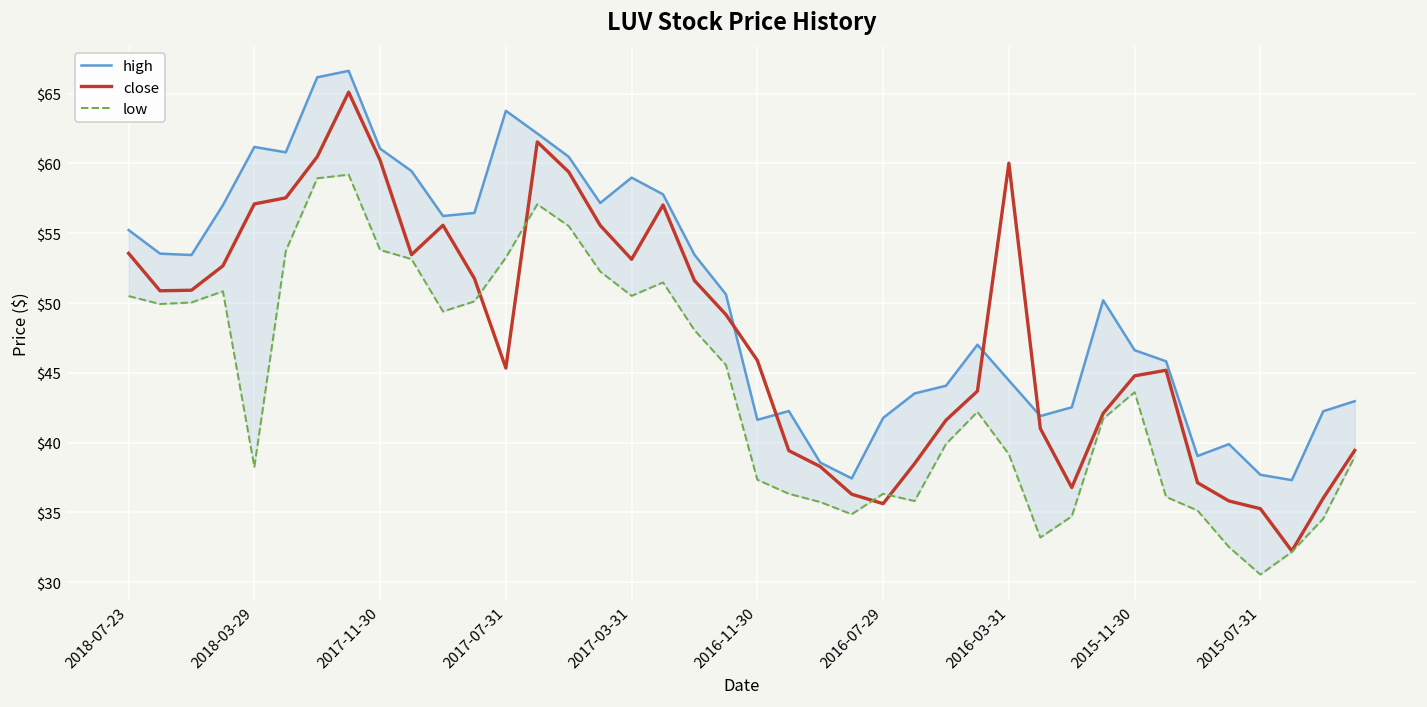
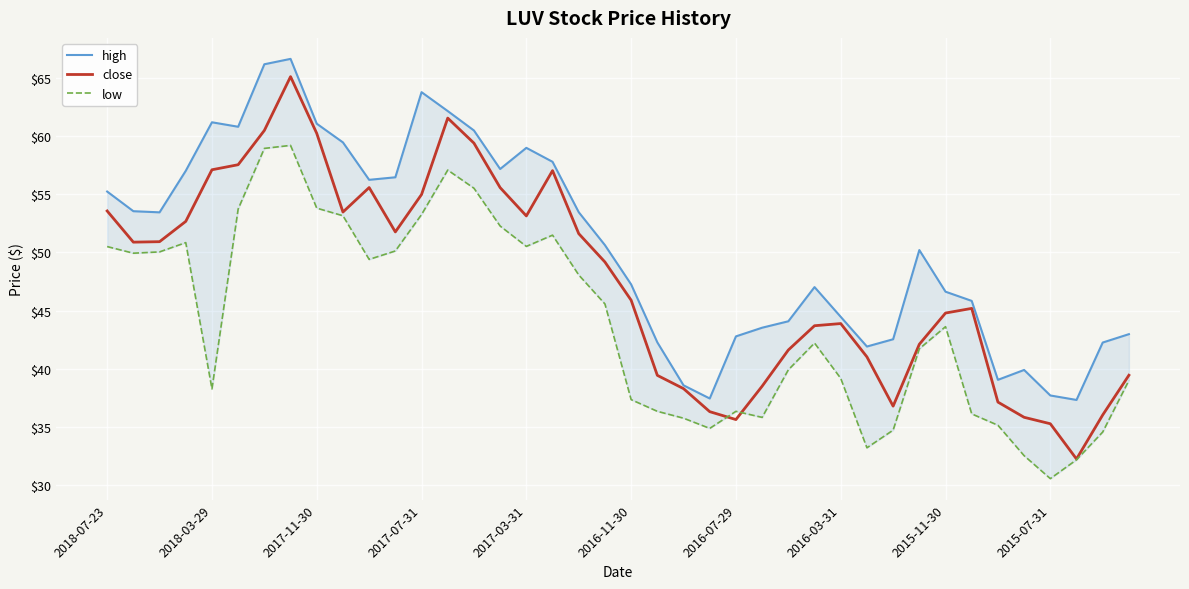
  {
    "high": {
      "2018-07-23": "$55.2",
      "2018-03-29": "$61.2",
      "2017-11-30": "$61.1",
      "2017-07-31": "$63.8",
      "2017-03-31": "$59.0",
-     "2016-11-30": "$41.6",
-     "2016-07-29": "$41.8",
+     "2016-11-30": "$47.2",
+     "2016-07-29": "$42.8",
      "2016-03-31": "$44.5",
      "2015-11-30": "$46.6",
      "2015-07-31": "$37.7"
    },
    "close": {
      "2018-07-23": "$53.6",
      "2018-03-29": "$57.1",
      "2017-11-30": "$60.2",
-     "2017-07-31": "$45.3",
+     "2017-07-31": "$55.0",
      "2017-03-31": "$53.1",
      "2016-11-30": "$45.9",
      "2016-07-29": "$35.6",
-     "2016-03-31": "$60.0",
+     "2016-03-31": "$43.9",
      "2015-11-30": "$44.8",
      "2015-07-31": "$35.3"
    },
    "low": {
      "2018-07-23": "$50.5",
      "2018-03-29": "$38.3",
      "2017-11-30": "$53.8",
      "2017-07-31": "$53.3",
      "2017-03-31": "$50.5",
      "2016-11-30": "$37.3",
      "2016-07-29": "$36.3",
      "2016-03-31": "$39.2",
      "2015-11-30": "$43.6",
      "2015-07-31": "$30.6"
    }
  }
